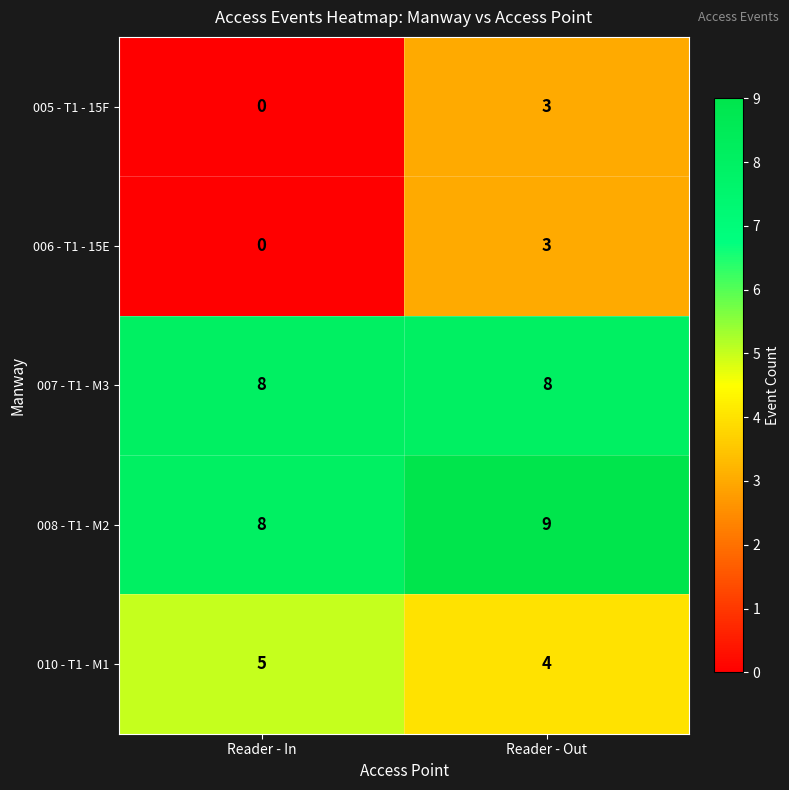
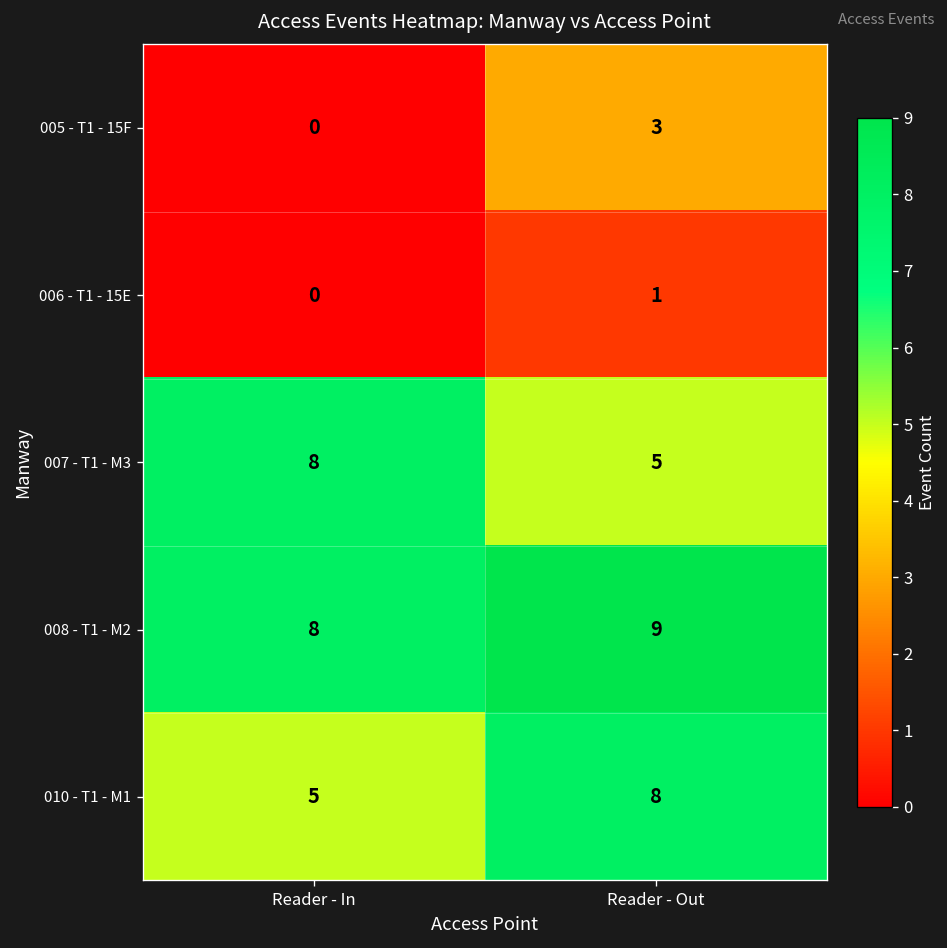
  {
    "005 - T1 - 15F": {
      "Reader - In": 0,
      "Reader - Out": 3
    },
    "006 - T1 - 15E": {
      "Reader - In": 0,
-     "Reader - Out": 3
+     "Reader - Out": 1
    },
    "007 - T1 - M3": {
      "Reader - In": 8,
-     "Reader - Out": 8
+     "Reader - Out": 5
    },
    "008 - T1 - M2": {
      "Reader - In": 8,
      "Reader - Out": 9
    },
    "010 - T1 - M1": {
      "Reader - In": 5,
-     "Reader - Out": 4
+     "Reader - Out": 8
    }
  }
